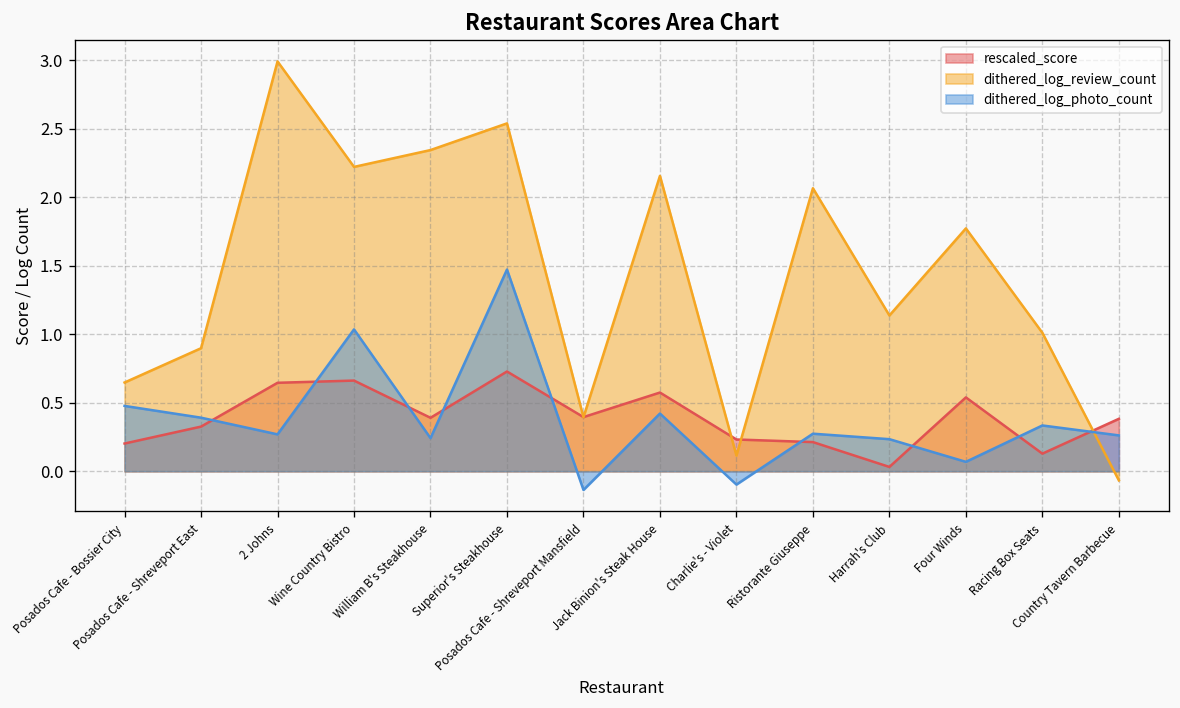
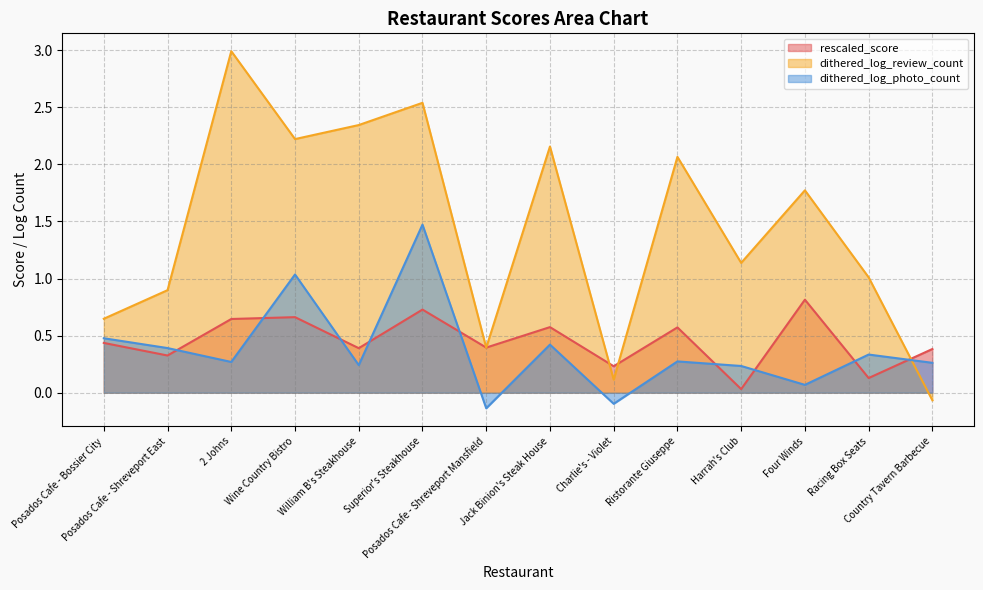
  {
    "rescaled_score": {
-     "Posados Cafe - Bossier City": 0.20,
+     "Posados Cafe - Bossier City": 0.44,
      "Posados Cafe - Shreveport East": 0.33,
      "2 Johns": 0.65,
      "Wine Country Bistro": 0.66,
      "William B's Steakhouse": 0.39,
      "Superior's Steakhouse": 0.73,
      "Jack Binion's Steak House": 0.57,
      "Charlie's - Violet": 0.23,
-     "Ristorante Giuseppe": 0.21,
+     "Ristorante Giuseppe": 0.57,
      "Harrah's Club": 0.03,
-     "Four Winds": 0.54,
+     "Four Winds": 0.81,
      "Racing Box Seats": 0.13,
      "Country Tavern Barbecue": 0.38
    }
  }
